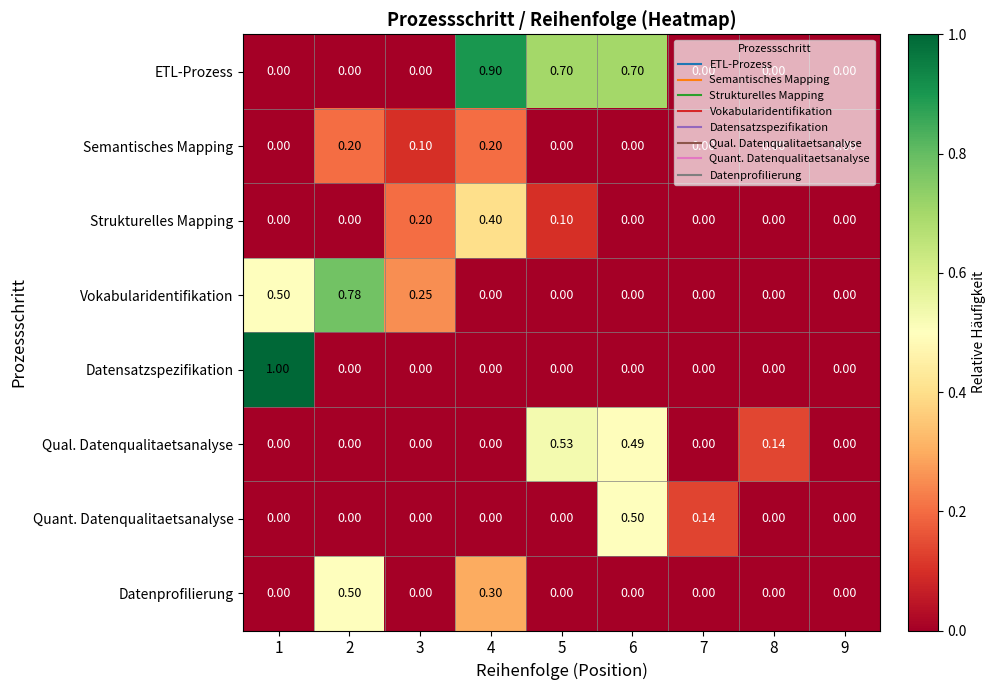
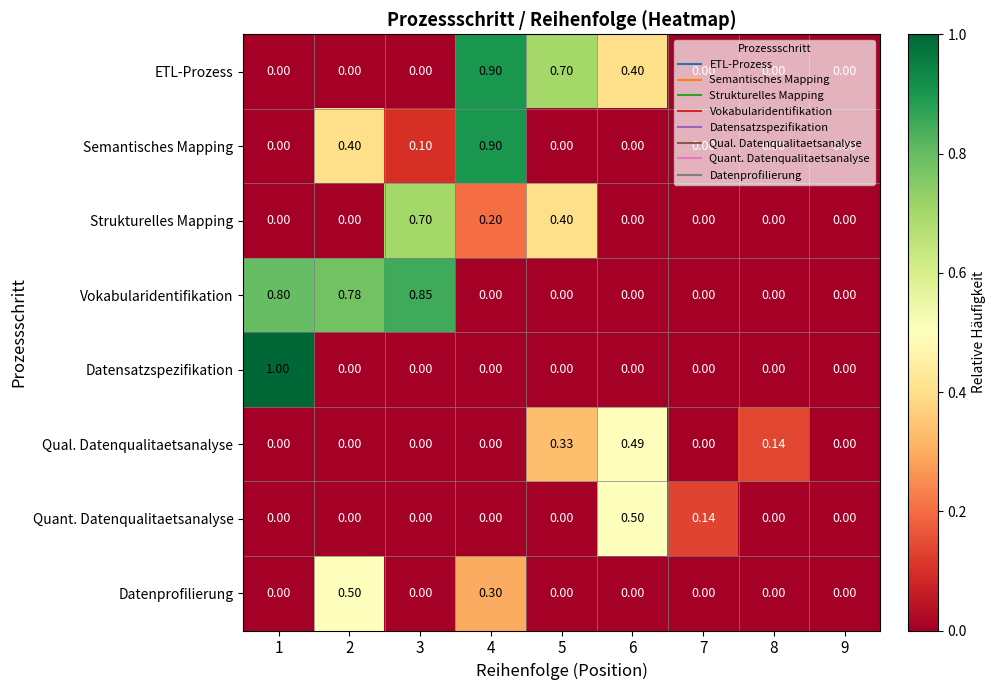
  {
    "ETL-Prozess": {
      "1": 0.00,
      "2": 0.00,
      "3": 0.00,
      "4": 0.90,
      "5": 0.70,
-     "6": 0.70
+     "6": 0.40
    },
    "Semantisches Mapping": {
      "1": 0.00,
-     "2": 0.20,
+     "2": 0.40,
      "3": 0.10,
-     "4": 0.20,
+     "4": 0.90,
      "5": 0.00,
      "6": 0.00
    },
    "Strukturelles Mapping": {
      "1": 0.00,
      "2": 0.00,
-     "3": 0.20,
-     "4": 0.40,
-     "5": 0.10,
+     "3": 0.70,
+     "4": 0.20,
+     "5": 0.40,
      "6": 0.00,
      "7": 0.00,
      "8": 0.00,
      "9": 0.00
    },
    "Vokabularidentifikation": {
-     "1": 0.50,
+     "1": 0.80,
      "2": 0.78,
-     "3": 0.25,
+     "3": 0.85,
      "4": 0.00,
      "5": 0.00,
      "6": 0.00,
      "7": 0.00,
      "8": 0.00,
      "9": 0.00
    },
    "Datensatzspezifikation": {
      "1": 1.00,
      "2": 0.00,
      "3": 0.00,
      "4": 0.00,
      "5": 0.00,
      "6": 0.00,
      "7": 0.00,
      "8": 0.00,
      "9": 0.00
    },
    "Qual. Datenqualitaetsanalyse": {
      "1": 0.00,
      "2": 0.00,
      "3": 0.00,
      "4": 0.00,
-     "5": 0.53,
+     "5": 0.33,
      "6": 0.49,
      "7": 0.00,
      "8": 0.14,
      "9": 0.00
    },
    "Quant. Datenqualitaetsanalyse": {
      "1": 0.00,
      "2": 0.00,
      "3": 0.00,
      "4": 0.00,
      "5": 0.00,
      "6": 0.50,
      "7": 0.14,
      "8": 0.00,
      "9": 0.00
    },
    "Datenprofilierung": {
      "1": 0.00,
      "2": 0.50,
      "3": 0.00,
      "4": 0.30,
      "5": 0.00,
      "6": 0.00,
      "7": 0.00,
      "8": 0.00,
      "9": 0.00
    }
  }
